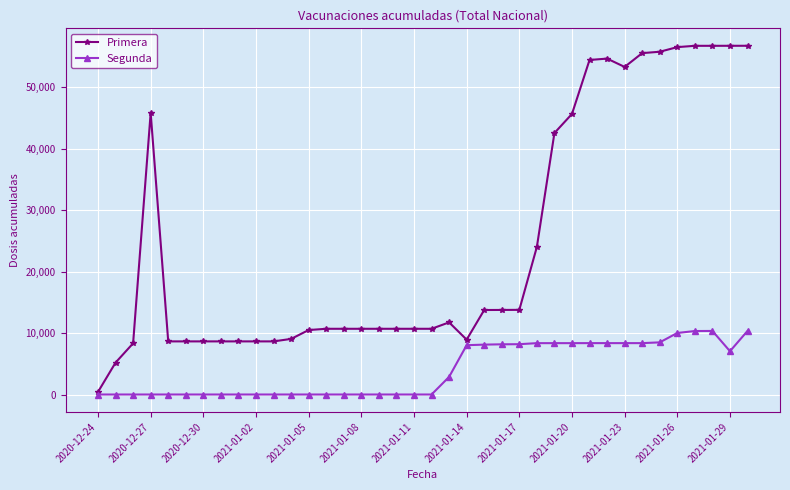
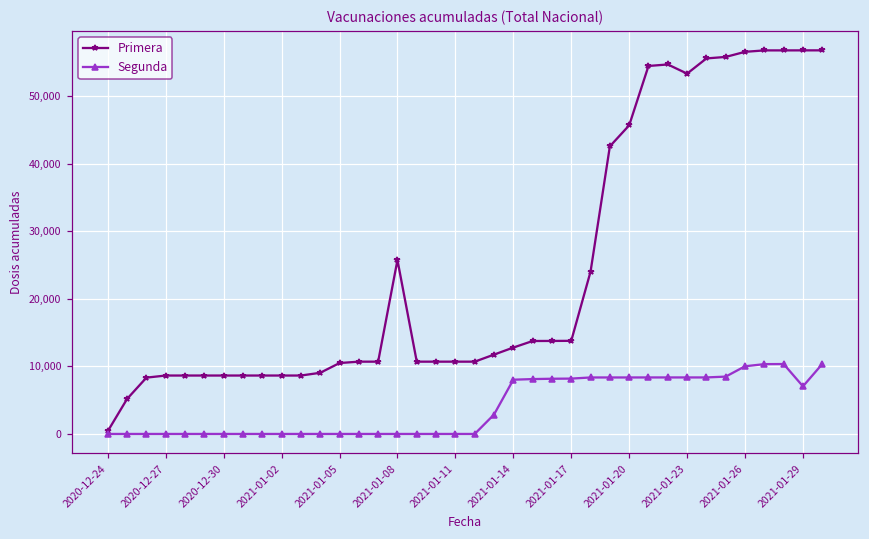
  {
    "Primera": {
      "2020-12-24": "0",
-     "2020-12-27": "46,000",
+     "2020-12-27": "9,000",
      "2020-12-30": "9,000",
      "2021-01-02": "9,000",
      "2021-01-05": "10,000",
-     "2021-01-08": "11,000",
+     "2021-01-08": "26,000",
      "2021-01-11": "11,000",
-     "2021-01-14": "9,000",
+     "2021-01-14": "13,000",
      "2021-01-17": "14,000",
      "2021-01-20": "46,000",
      "2021-01-23": "53,000",
      "2021-01-26": "57,000",
      "2021-01-29": "57,000"
    },
    "Segunda": {
      "2020-12-24": "0",
      "2020-12-27": "0",
      "2020-12-30": "0",
      "2021-01-02": "0",
      "2021-01-05": "0",
      "2021-01-08": "0",
      "2021-01-11": "0",
      "2021-01-14": "8,000",
      "2021-01-17": "8,000",
      "2021-01-20": "8,000",
      "2021-01-23": "8,000",
      "2021-01-26": "10,000",
      "2021-01-29": "7,000"
    }
  }
